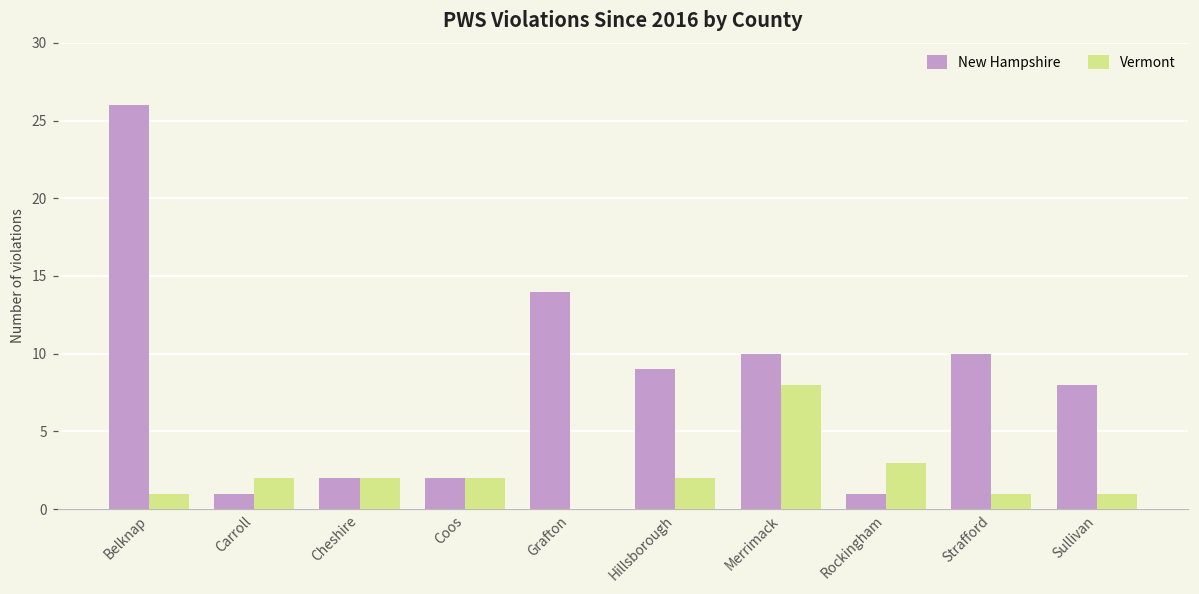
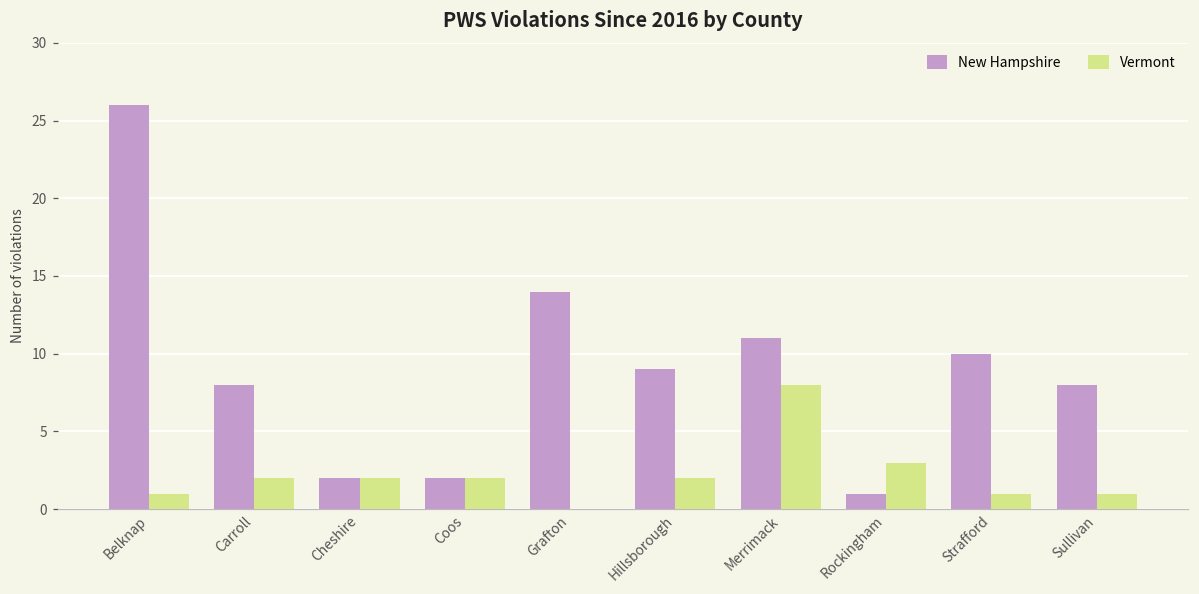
  {
    "New Hampshire": {
      "Belknap": 26,
-     "Carroll": 1,
+     "Carroll": 8,
      "Cheshire": 2,
      "Coos": 2,
      "Grafton": 14,
      "Hillsborough": 9,
-     "Merrimack": 10,
+     "Merrimack": 11,
      "Rockingham": 1,
      "Strafford": 10,
      "Sullivan": 8
    },
    "Vermont": {
      "Belknap": 1,
      "Carroll": 2,
      "Cheshire": 2,
      "Coos": 2,
      "Grafton": 0,
      "Hillsborough": 2,
      "Merrimack": 8,
      "Rockingham": 3,
      "Strafford": 1,
      "Sullivan": 1
    }
  }
